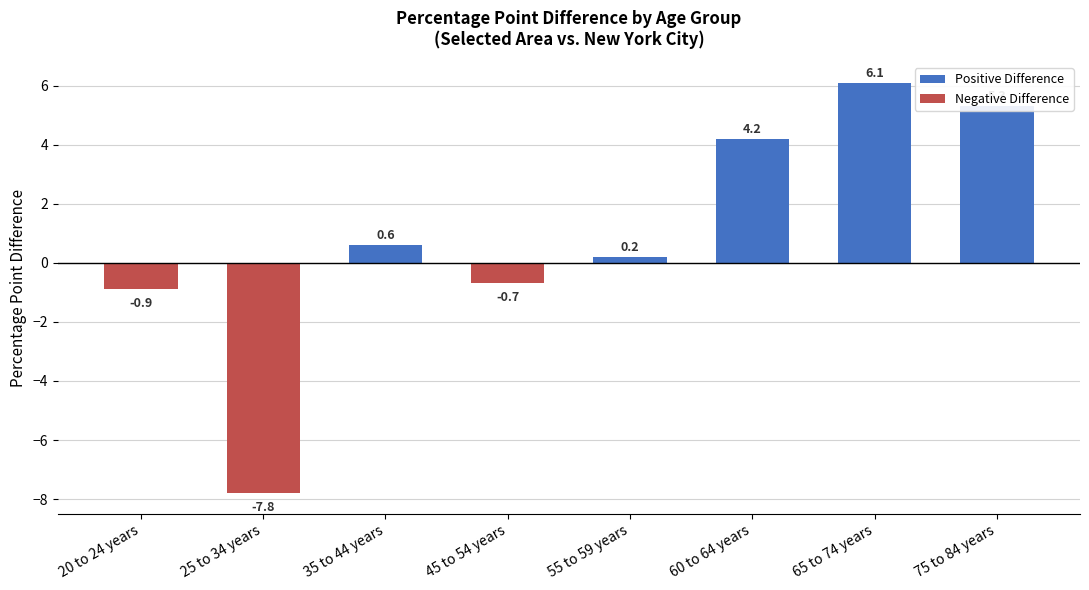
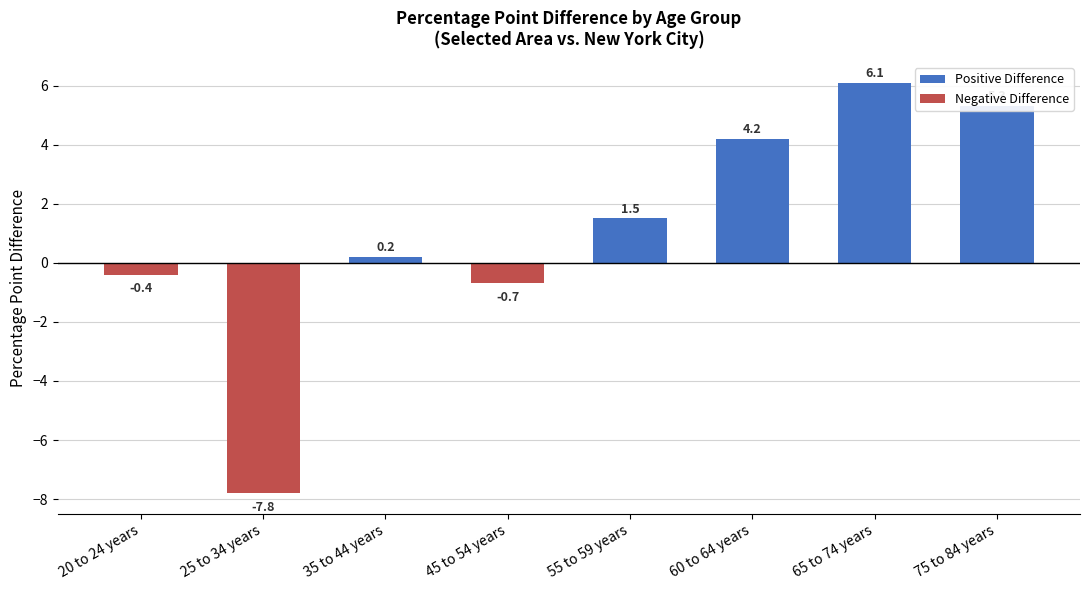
  {
-   "20 to 24 years": -0.9,
+   "20 to 24 years": -0.4,
    "25 to 34 years": -7.8,
-   "35 to 44 years": 0.6,
+   "35 to 44 years": 0.2,
    "45 to 54 years": -0.7,
-   "55 to 59 years": 0.2,
+   "55 to 59 years": 1.5,
    "60 to 64 years": 4.2,
    "65 to 74 years": 6.1
  }
